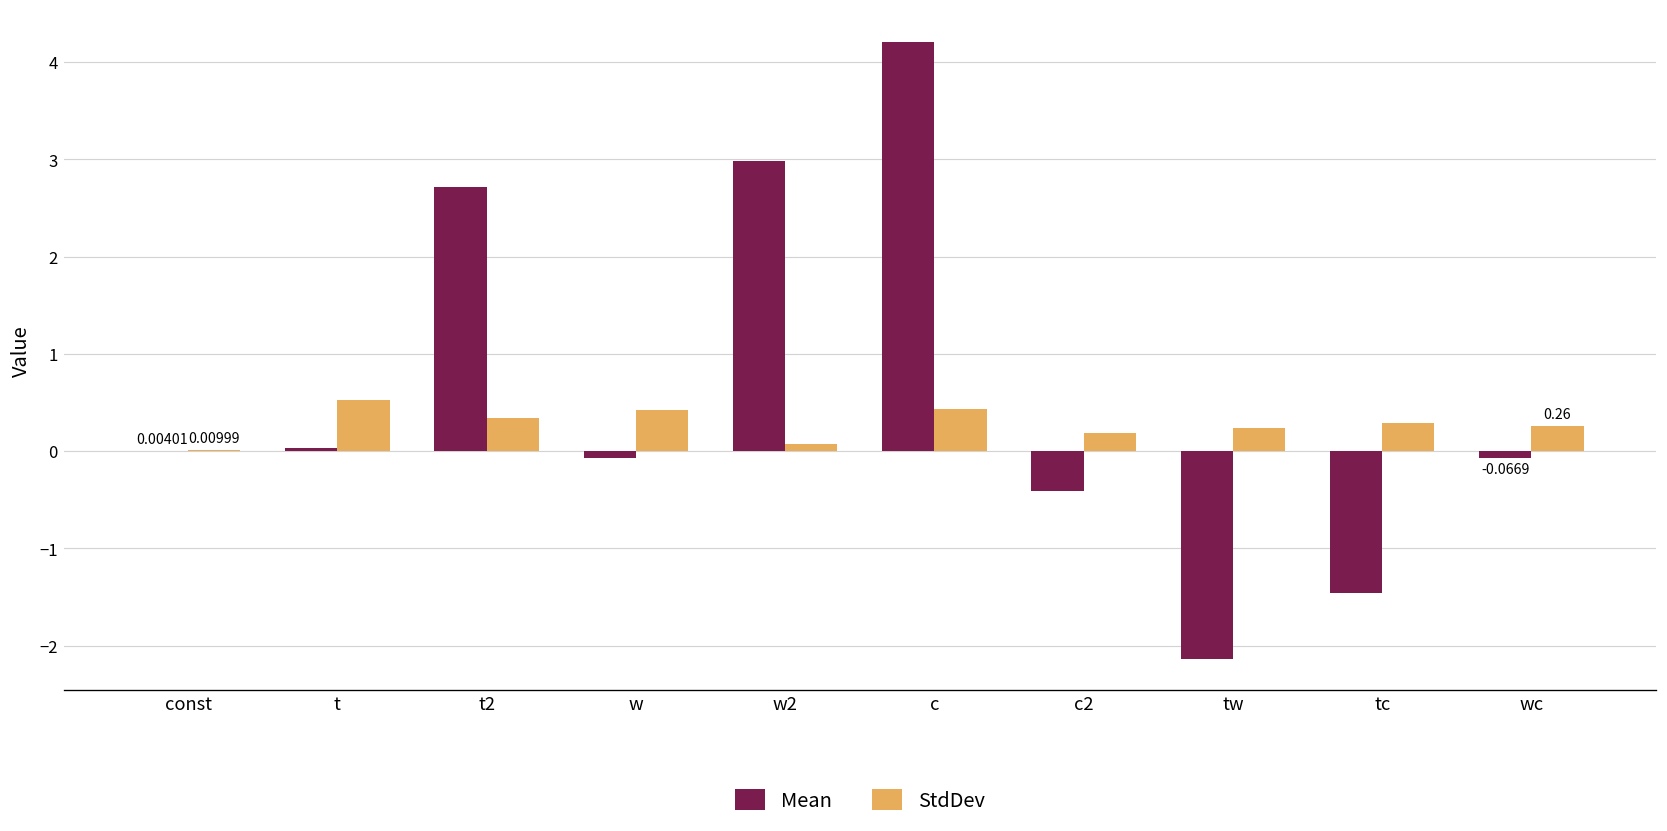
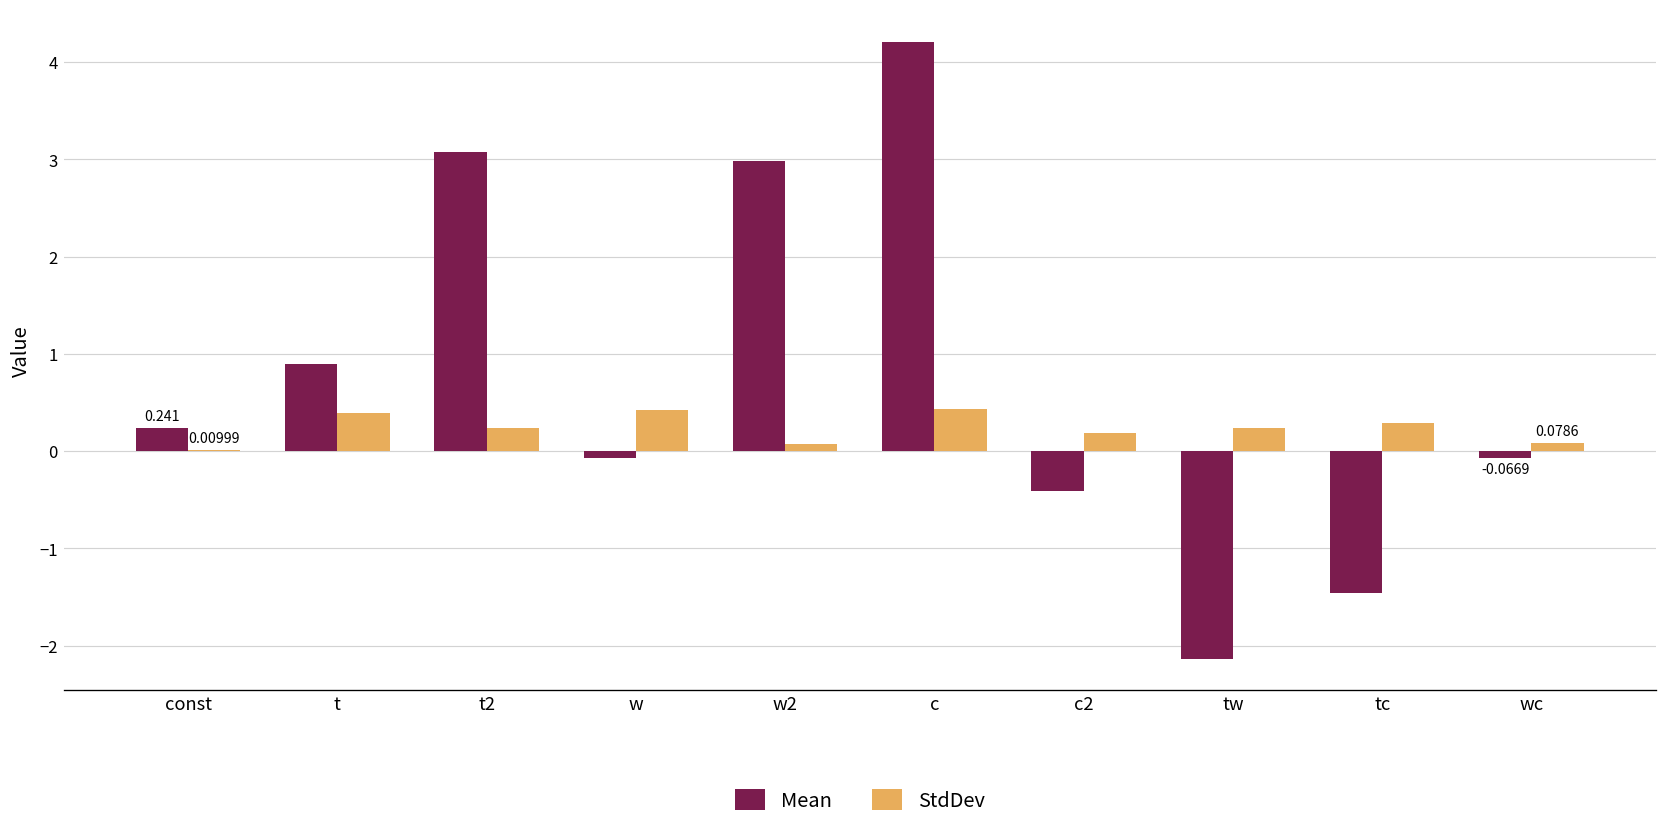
  {
    "Mean": {
-     "const": 0.00401,
-     "t": 0.0,
-     "t2": 2.7,
+     "const": 0.241,
+     "t": 0.9,
+     "t2": 3.1,
      "wc": -0.0669
    },
    "StdDev": {
      "const": 0.00999,
-     "t": 0.5,
-     "t2": 0.3,
-     "wc": 0.26
+     "t": 0.4,
+     "t2": 0.2,
+     "wc": 0.0786
    }
  }
